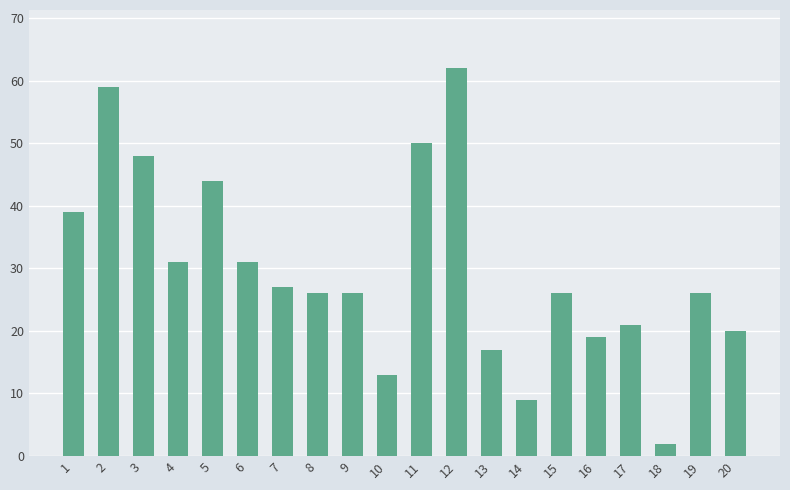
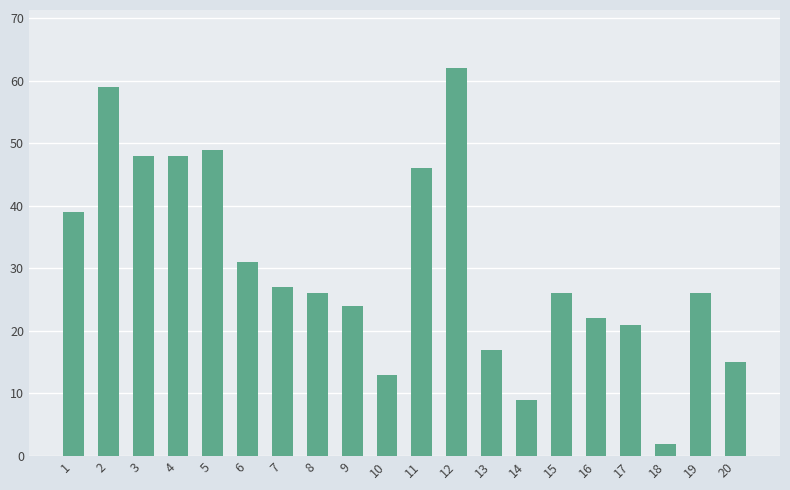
  {
    "1": 39,
    "2": 59,
    "3": 48,
-   "4": 31,
-   "5": 44,
+   "4": 48,
+   "5": 49,
    "6": 31,
    "7": 27,
    "8": 26,
-   "9": 26,
+   "9": 24,
    "10": 13,
-   "11": 50,
+   "11": 46,
    "12": 62,
    "13": 17,
    "14": 9,
    "15": 26,
-   "16": 19,
+   "16": 22,
    "17": 21,
    "18": 2,
    "19": 26,
-   "20": 20
+   "20": 15
  }
